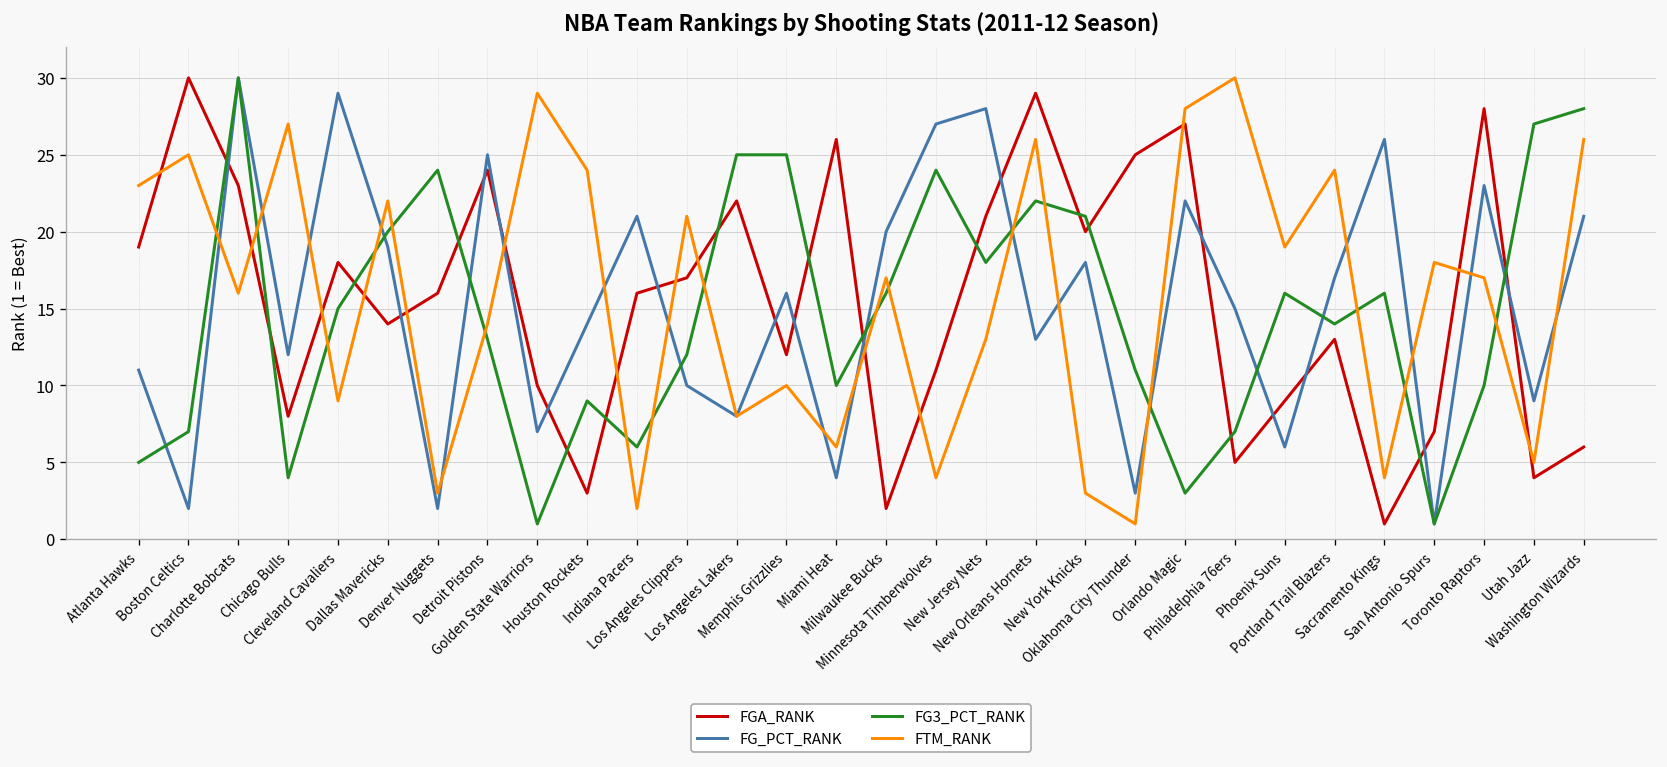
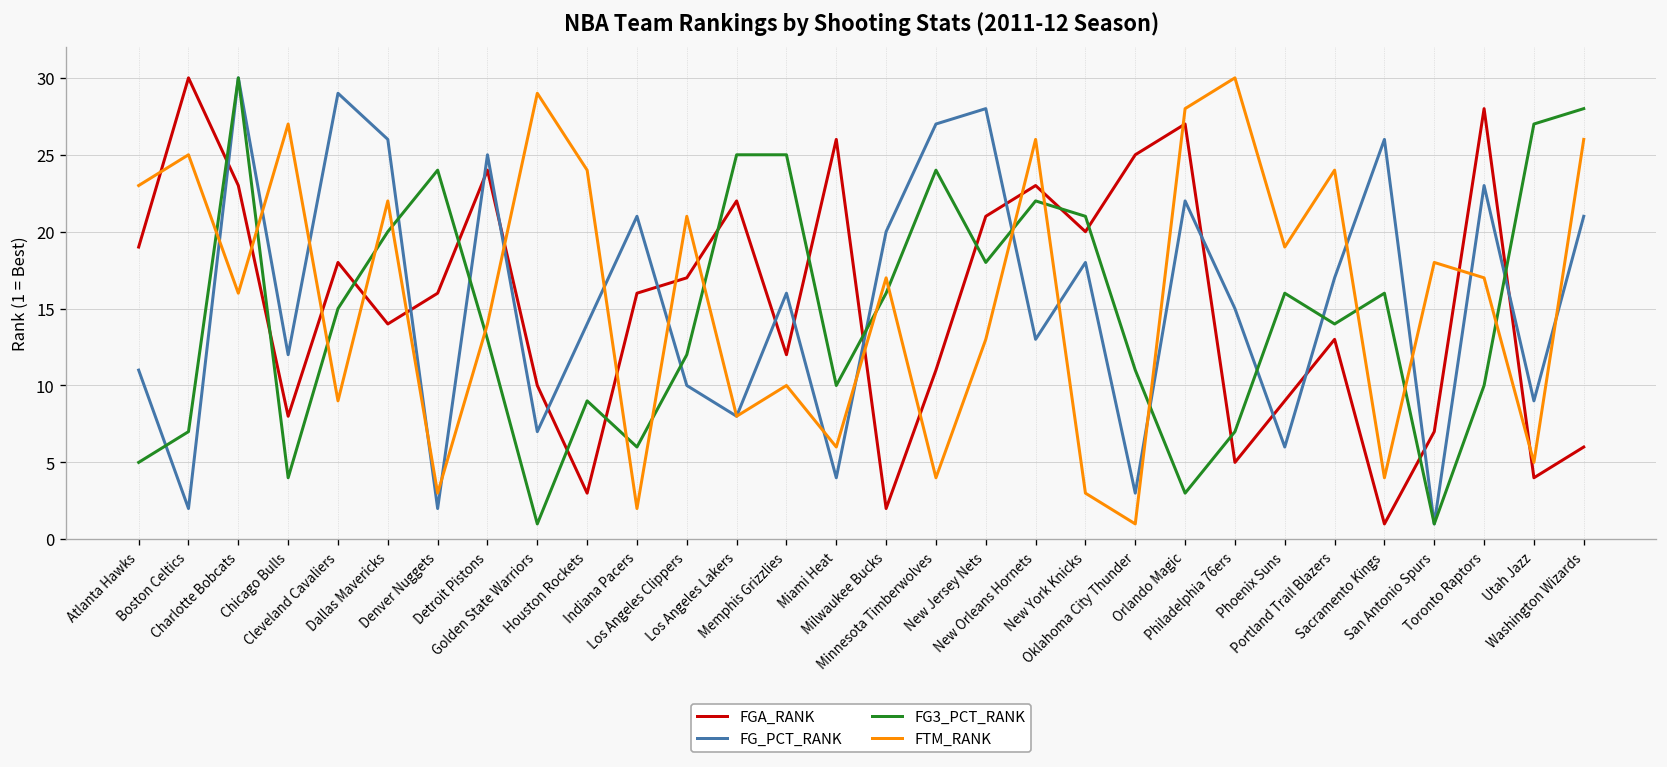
  {
    "FGA_RANK": {
      "Atlanta Hawks": 19,
      "Boston Celtics": 30,
      "Charlotte Bobcats": 23,
      "Chicago Bulls": 8,
      "Cleveland Cavaliers": 18,
      "Dallas Mavericks": 14,
      "Denver Nuggets": 16,
      "Detroit Pistons": 24,
      "Golden State Warriors": 10,
      "Houston Rockets": 3,
      "Indiana Pacers": 16,
      "Los Angeles Clippers": 17,
      "Los Angeles Lakers": 22,
      "Memphis Grizzlies": 12,
      "Miami Heat": 26,
      "Milwaukee Bucks": 2,
      "Minnesota Timberwolves": 11,
      "New Jersey Nets": 21,
-     "New Orleans Hornets": 29,
+     "New Orleans Hornets": 23,
      "New York Knicks": 20,
      "Oklahoma City Thunder": 25,
      "Orlando Magic": 27,
      "Philadelphia 76ers": 5,
      "Phoenix Suns": 9,
      "Portland Trail Blazers": 13,
      "Sacramento Kings": 1,
      "San Antonio Spurs": 7,
      "Toronto Raptors": 28,
      "Utah Jazz": 4,
      "Washington Wizards": 6
    },
    "FG_PCT_RANK": {
      "Atlanta Hawks": 11,
      "Boston Celtics": 2,
      "Chicago Bulls": 12,
      "Cleveland Cavaliers": 29,
-     "Dallas Mavericks": 19,
+     "Dallas Mavericks": 26,
      "Denver Nuggets": 2,
      "Detroit Pistons": 25,
      "Golden State Warriors": 7,
      "Houston Rockets": 14,
      "Indiana Pacers": 21,
      "Los Angeles Clippers": 10,
      "Memphis Grizzlies": 16,
      "Miami Heat": 4,
      "Milwaukee Bucks": 20,
      "Minnesota Timberwolves": 27,
      "New Jersey Nets": 28,
      "New Orleans Hornets": 13,
      "New York Knicks": 18,
      "Oklahoma City Thunder": 3,
      "Orlando Magic": 22,
      "Philadelphia 76ers": 15,
      "Phoenix Suns": 6,
      "Portland Trail Blazers": 17,
      "Sacramento Kings": 26,
      "Toronto Raptors": 23,
      "Utah Jazz": 9,
      "Washington Wizards": 21
    },
    "FG3_PCT_RANK": {
      "Atlanta Hawks": 5,
      "Boston Celtics": 7,
      "Chicago Bulls": 4,
      "Cleveland Cavaliers": 15,
      "Dallas Mavericks": 20,
      "Denver Nuggets": 24,
      "Detroit Pistons": 13,
      "Golden State Warriors": 1,
      "Houston Rockets": 9,
      "Indiana Pacers": 6,
      "Los Angeles Clippers": 12,
      "Los Angeles Lakers": 25,
      "Memphis Grizzlies": 25,
      "Miami Heat": 10,
      "Milwaukee Bucks": 16,
      "Minnesota Timberwolves": 24,
      "New Jersey Nets": 18,
      "New Orleans Hornets": 22,
      "New York Knicks": 21,
      "Oklahoma City Thunder": 11,
      "Orlando Magic": 3,
      "Philadelphia 76ers": 7,
      "Phoenix Suns": 16,
      "Portland Trail Blazers": 14,
      "Sacramento Kings": 16,
      "Toronto Raptors": 10,
      "Utah Jazz": 27,
      "Washington Wizards": 28
    },
    "FTM_RANK": {
      "Atlanta Hawks": 23,
      "Boston Celtics": 25,
      "Charlotte Bobcats": 16,
      "Chicago Bulls": 27,
      "Cleveland Cavaliers": 9,
      "Dallas Mavericks": 22,
      "Denver Nuggets": 3,
      "Detroit Pistons": 14,
      "Golden State Warriors": 29,
      "Houston Rockets": 24,
      "Indiana Pacers": 2,
      "Los Angeles Clippers": 21,
      "Memphis Grizzlies": 10,
      "Miami Heat": 6,
      "Milwaukee Bucks": 17,
      "Minnesota Timberwolves": 4,
      "New Jersey Nets": 13,
      "New Orleans Hornets": 26,
      "New York Knicks": 3,
      "Oklahoma City Thunder": 1,
      "Orlando Magic": 28,
      "Philadelphia 76ers": 30,
      "Phoenix Suns": 19,
      "Portland Trail Blazers": 24,
      "Sacramento Kings": 4,
      "San Antonio Spurs": 18,
      "Toronto Raptors": 17,
      "Utah Jazz": 5,
      "Washington Wizards": 26
    }
  }
